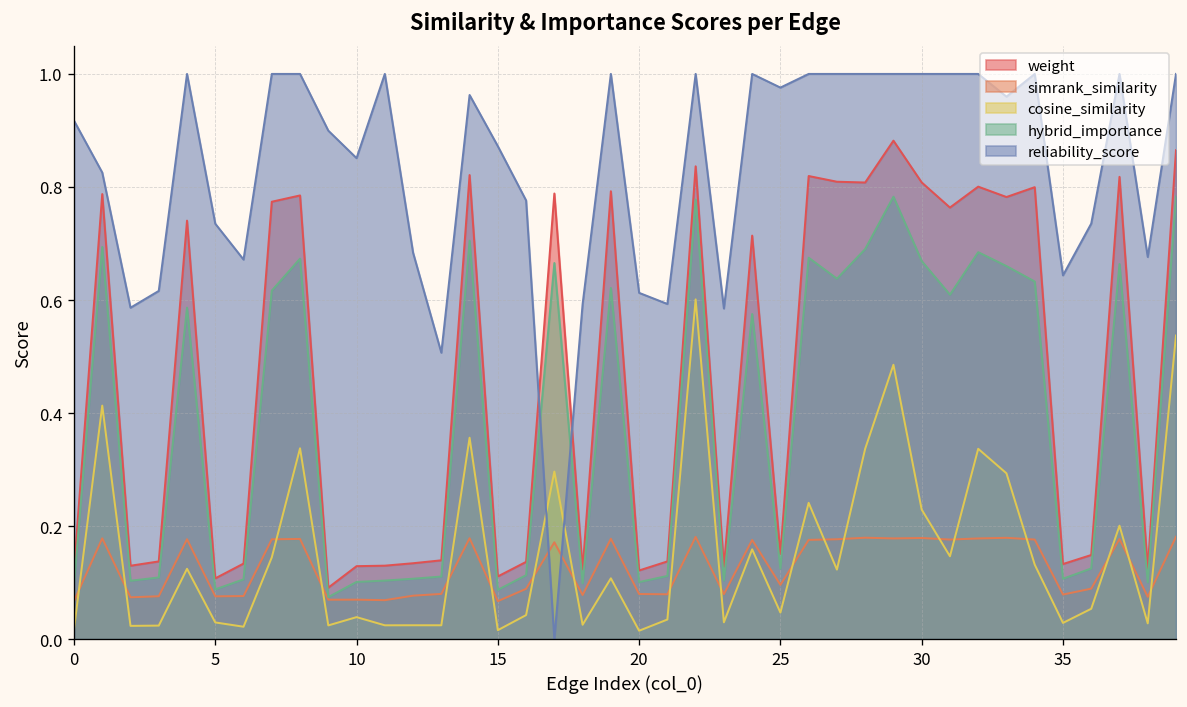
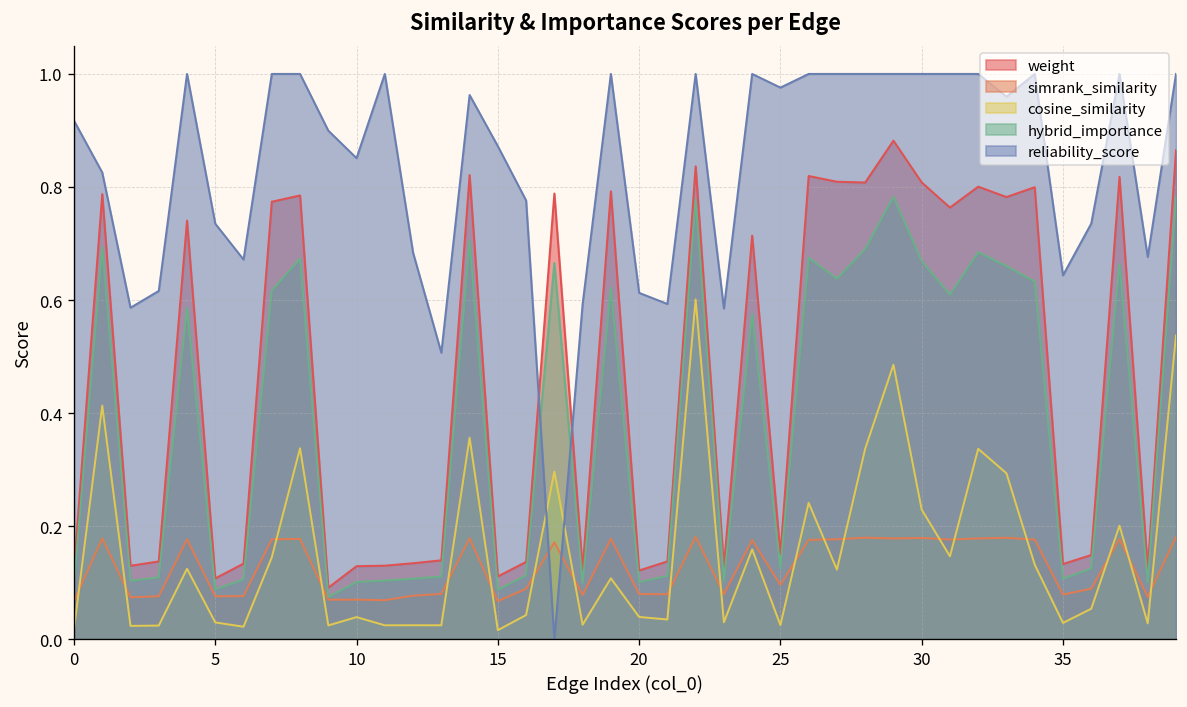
  {
    "cosine_similarity": {
      "0": 0.02,
      "5": 0.03,
      "10": 0.04,
      "15": 0.02,
-     "20": 0.01,
-     "25": 0.05,
+     "20": 0.04,
+     "25": 0.02,
      "30": 0.23,
      "35": 0.03
    }
  }
